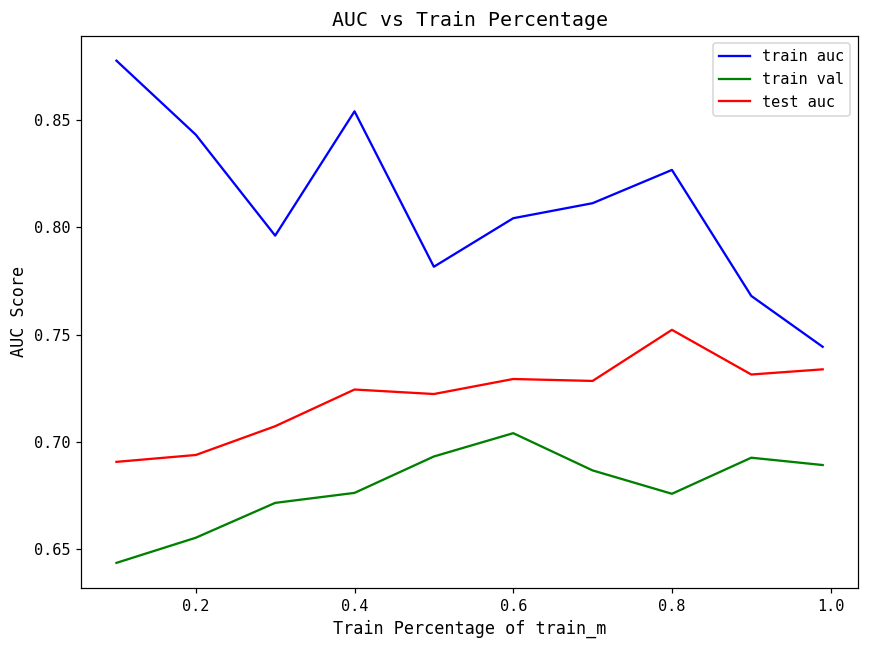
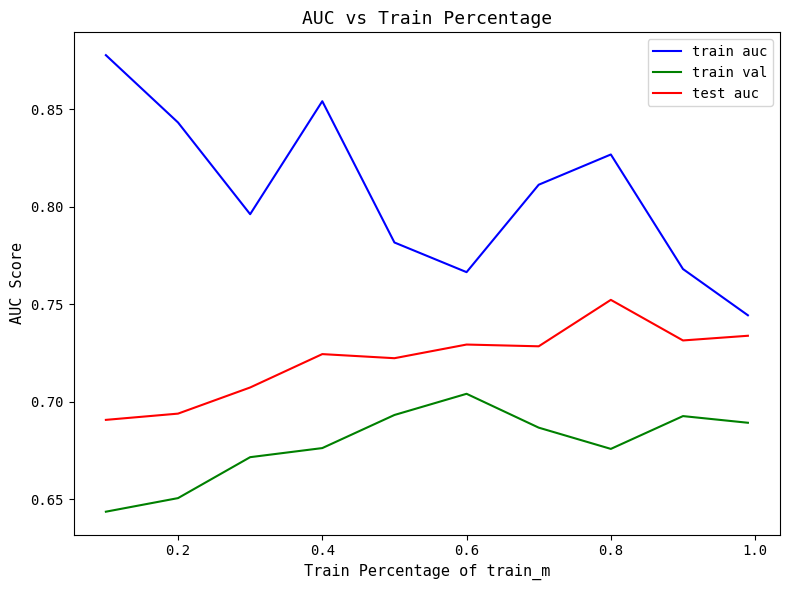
  {
    "train auc": {
      "0.2": 0.843,
      "0.4": 0.854,
-     "0.6": 0.804,
+     "0.6": 0.767,
      "0.8": 0.827
    },
    "train val": {
-     "0.2": 0.655,
+     "0.2": 0.651,
      "0.4": 0.676,
      "0.6": 0.704,
      "0.8": 0.676
    },
    "test auc": {
      "0.2": 0.694,
      "0.4": 0.725,
      "0.6": 0.729,
      "0.8": 0.752
    }
  }
